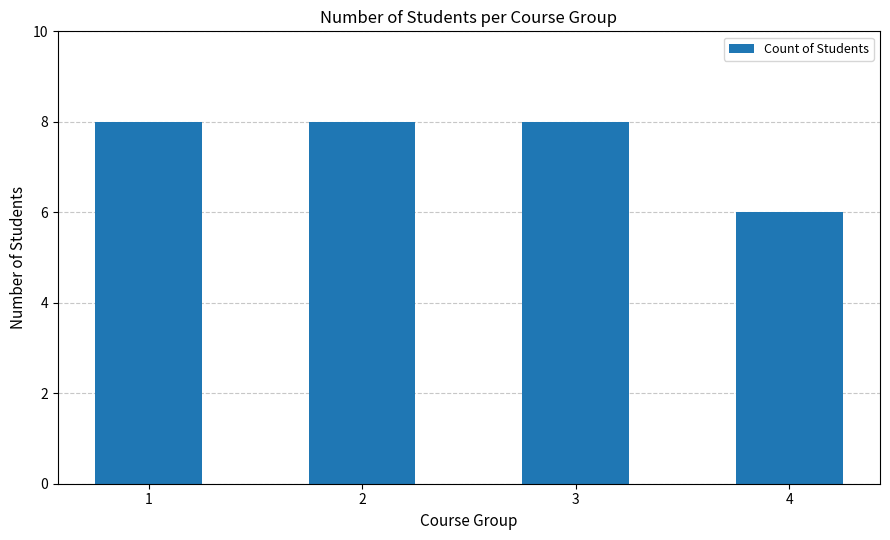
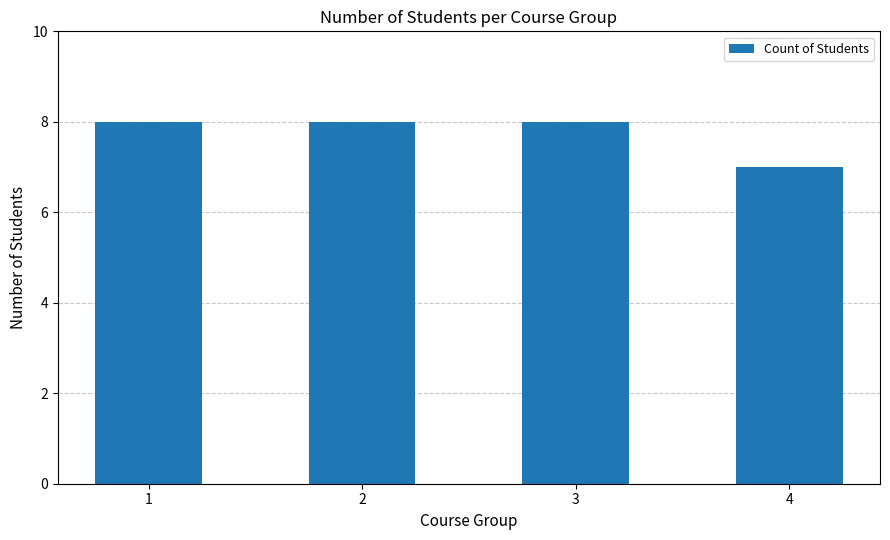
  {
    "1": 8,
    "2": 8,
    "3": 8,
-   "4": 6
+   "4": 7
  }
